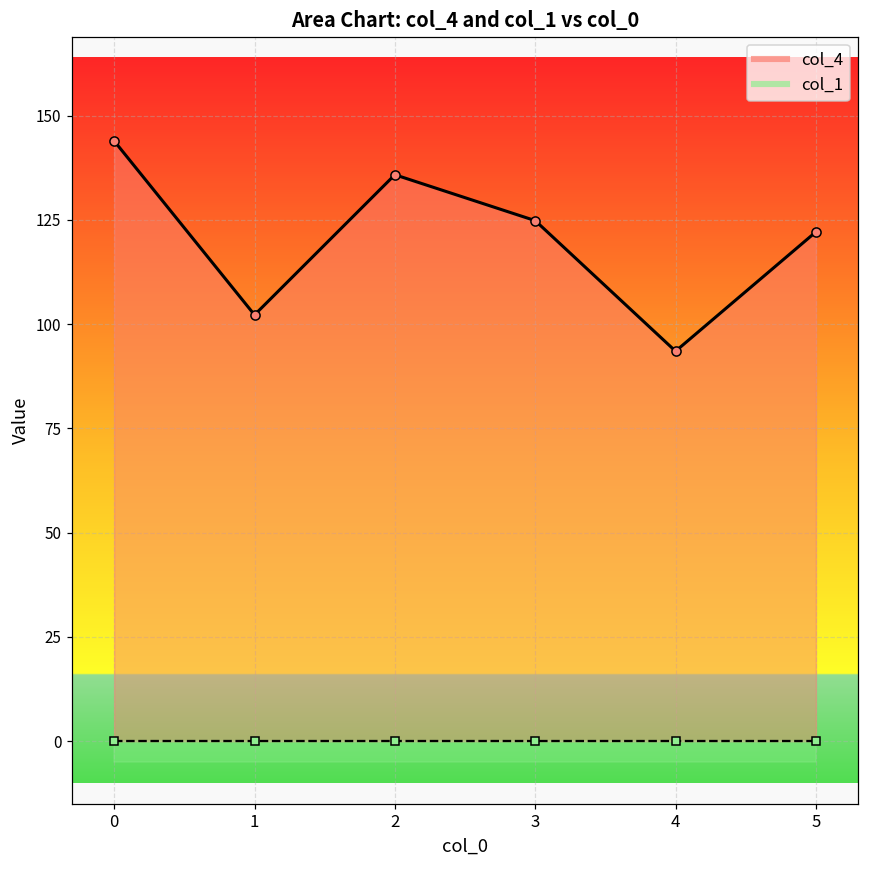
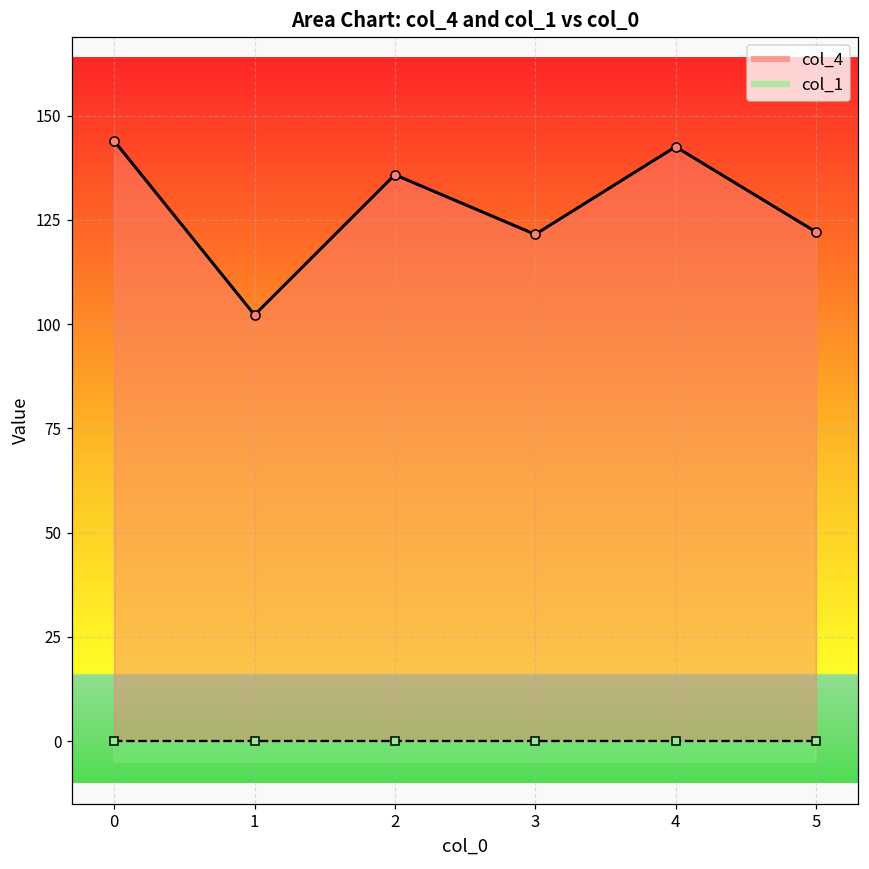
  {
    "col_4": {
      "0": 144,
      "1": 102,
      "2": 136,
-     "3": 125,
-     "4": 94,
+     "3": 122,
+     "4": 143,
      "5": 122
    },
    "col_1": {
      "0": 0,
      "1": 0,
      "2": 0,
      "3": 0,
      "4": 0,
      "5": 0
    }
  }
